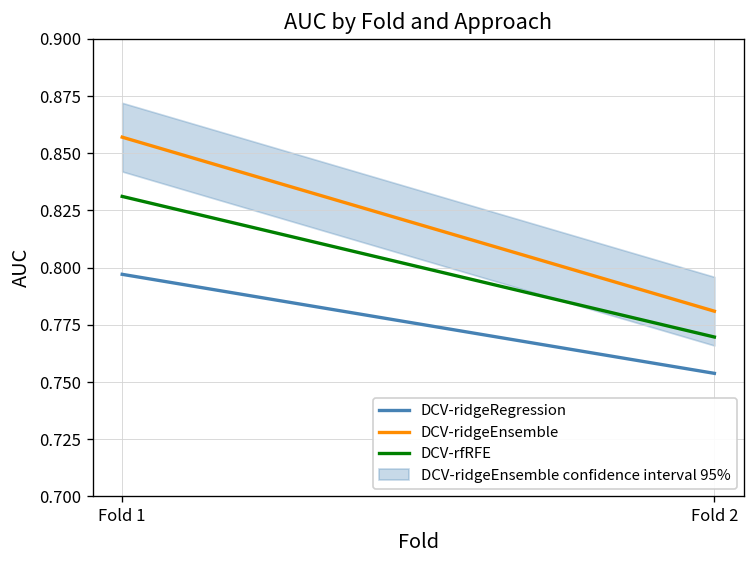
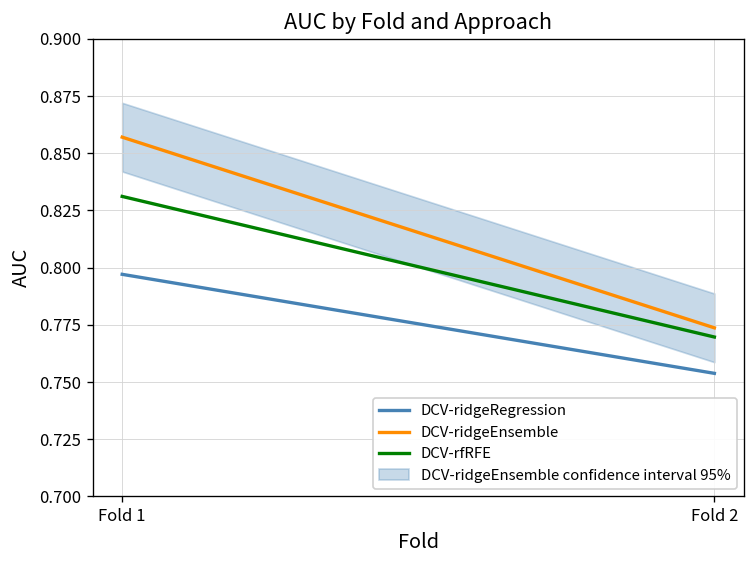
  {
    "DCV-ridgeEnsemble": {
      "Fold 1": 0.857,
-     "Fold 2": 0.781
+     "Fold 2": 0.774
    },
    "DCV-rfRFE": {
      "Fold 1": 0.831,
      "Fold 2": 0.770
    }
  }
